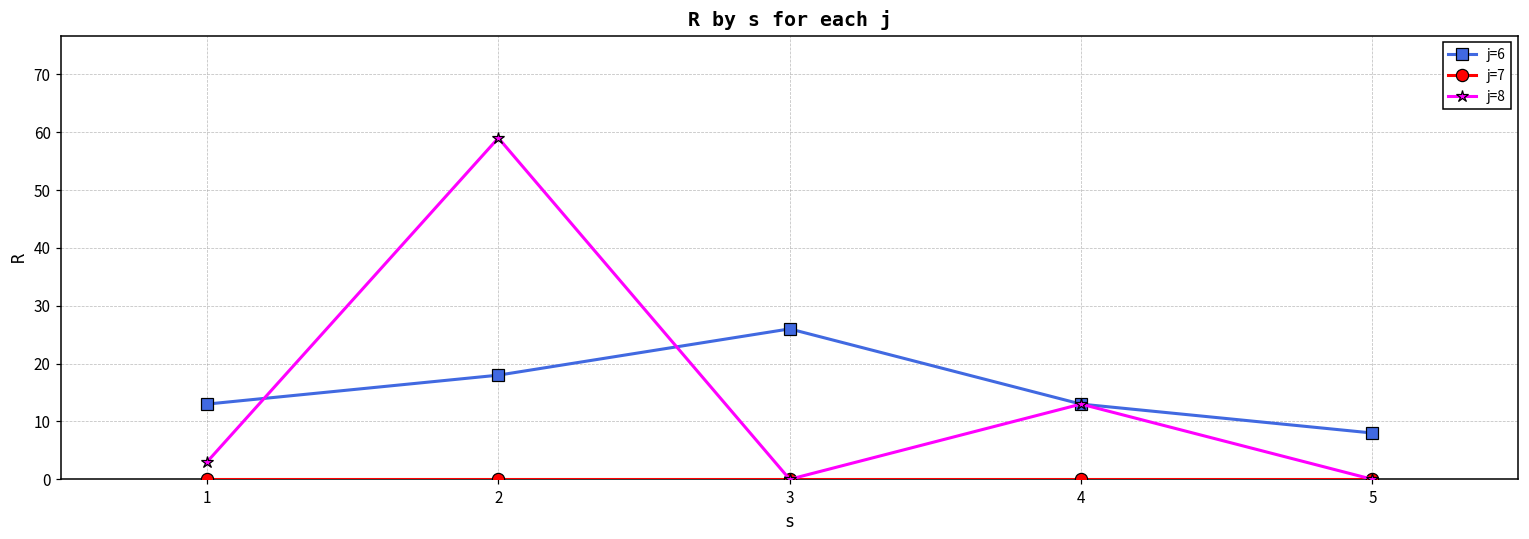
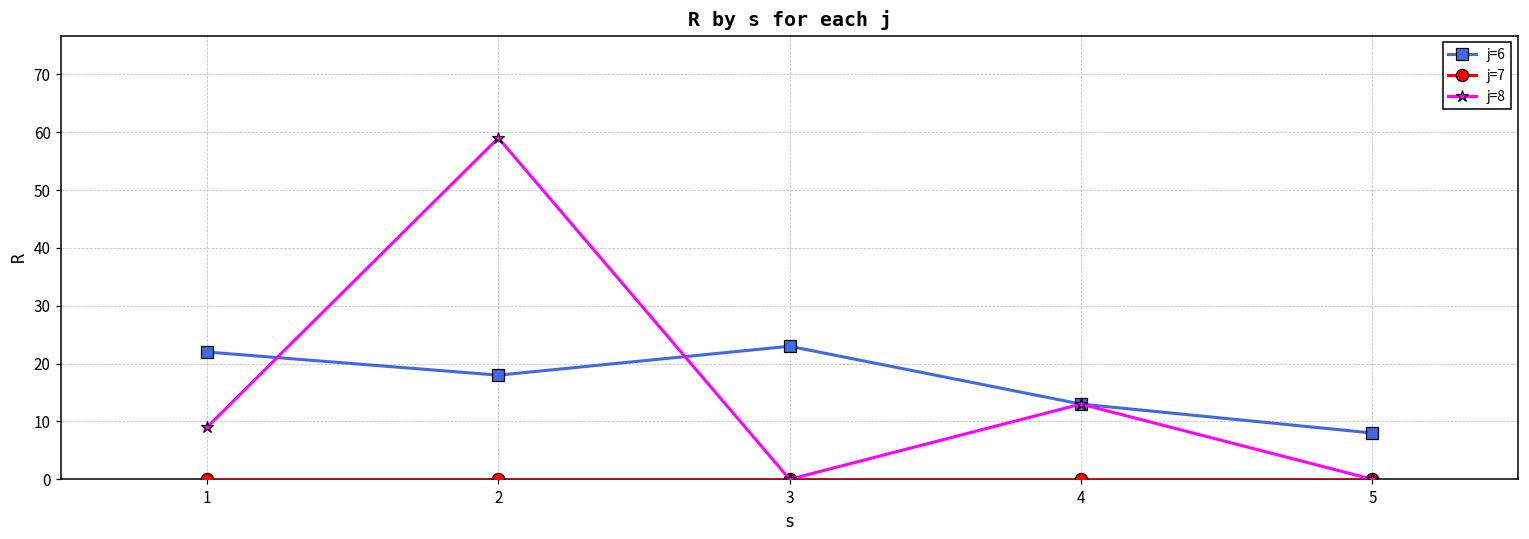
  {
    "j=6": {
-     "1": 13,
+     "1": 22,
      "2": 18,
-     "3": 26,
+     "3": 23,
      "5": 8
    },
    "j=7": {
      "1": 0,
      "2": 0,
      "4": 0
    },
    "j=8": {
-     "1": 3,
+     "1": 9,
      "2": 59
    }
  }
